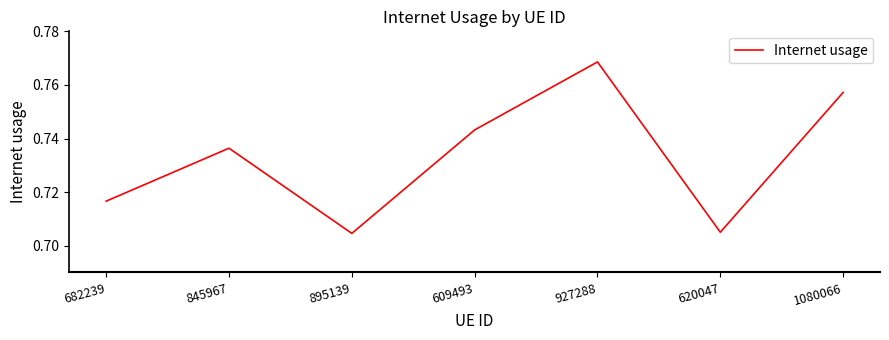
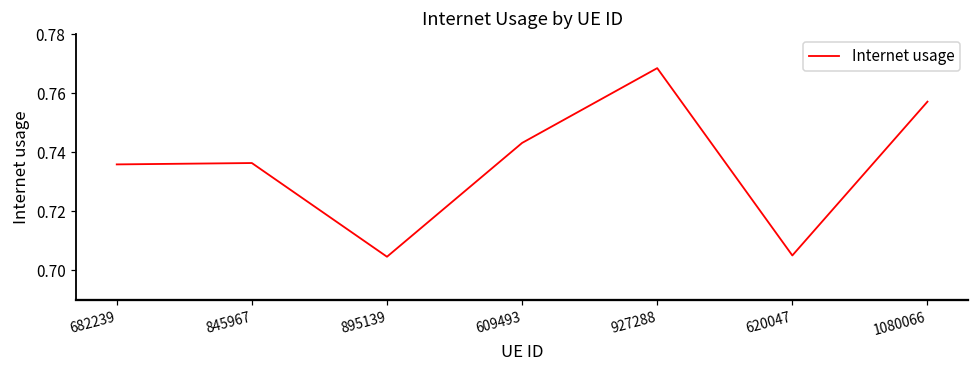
  {
-   "682239": 0.717,
+   "682239": 0.736,
    "845967": 0.736,
    "895139": 0.705,
    "609493": 0.743,
    "927288": 0.769,
    "620047": 0.705,
    "1080066": 0.757
  }
